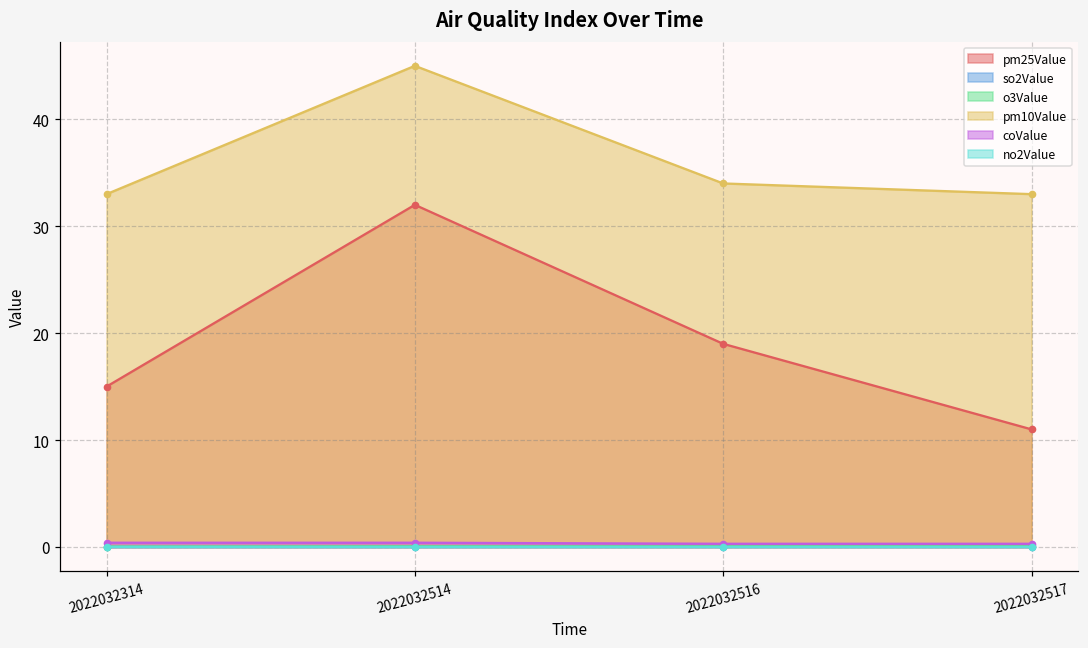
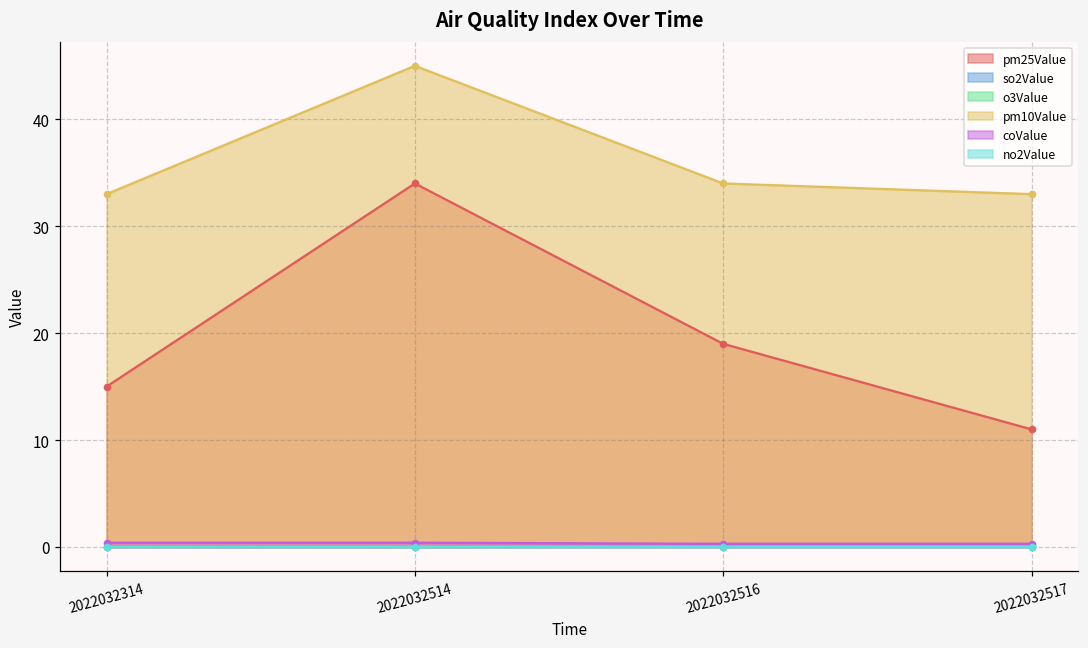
  {
    "pm25Value": {
      "2022032314": 15,
-     "2022032514": 32,
+     "2022032514": 34,
      "2022032516": 19,
      "2022032517": 11
    },
    "no2Value": {
      "2022032314": 0,
      "2022032514": 0,
      "2022032516": 0,
      "2022032517": 0
    },
    "pm10Value": {
      "2022032314": 33,
      "2022032514": 45,
      "2022032516": 34,
      "2022032517": 33
    },
    "coValue": {
      "2022032314": 0,
      "2022032514": 0
    }
  }
